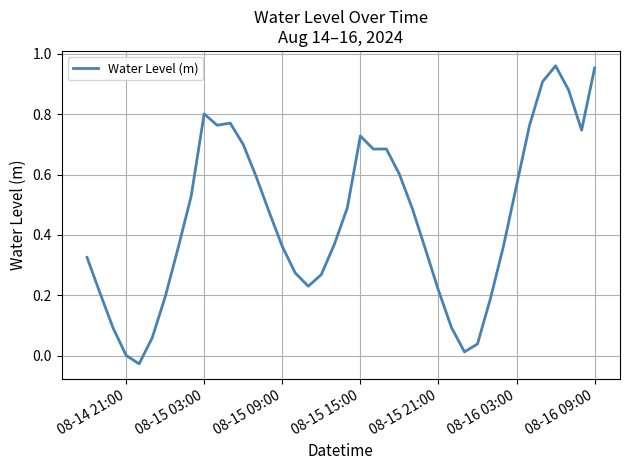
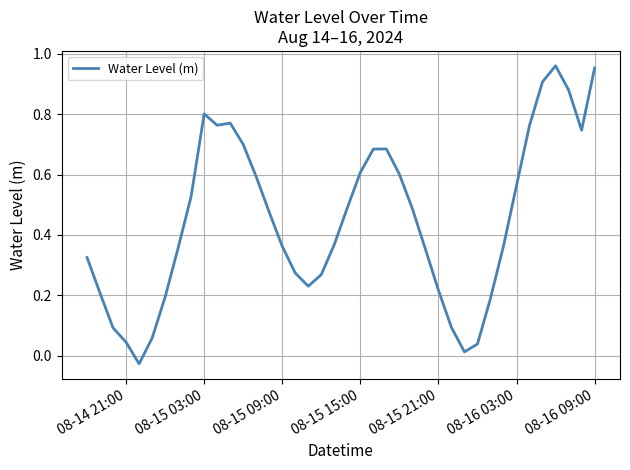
  {
-   "08-14 21:00": 0.00,
+   "08-14 21:00": 0.04,
    "08-15 03:00": 0.80,
    "08-15 09:00": 0.36,
-   "08-15 15:00": 0.73,
+   "08-15 15:00": 0.61,
    "08-15 21:00": 0.22,
    "08-16 03:00": 0.56,
    "08-16 09:00": 0.95
  }
